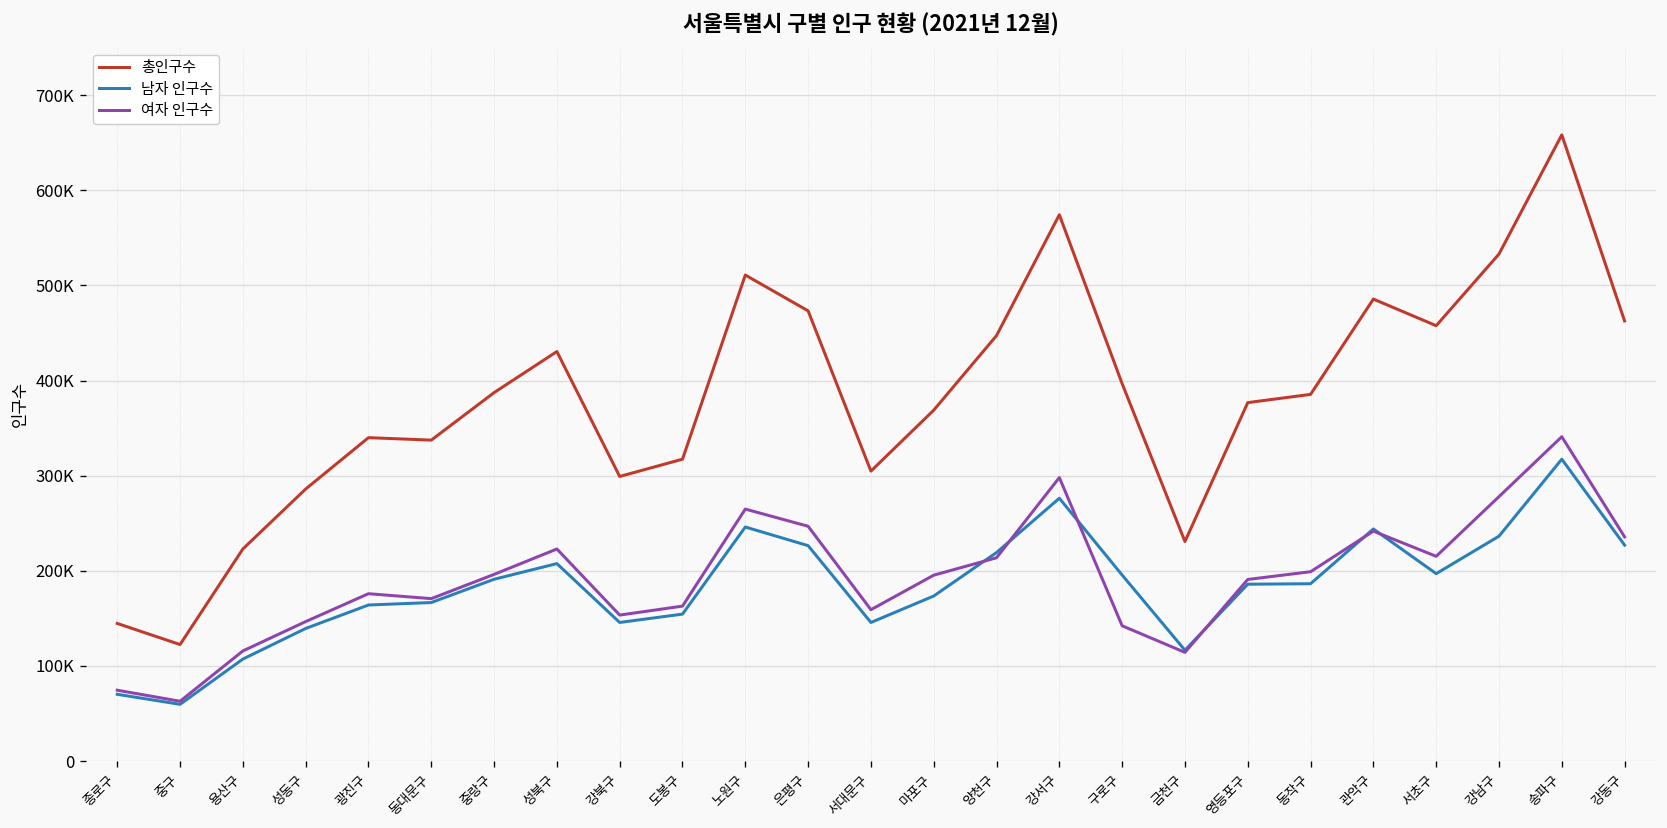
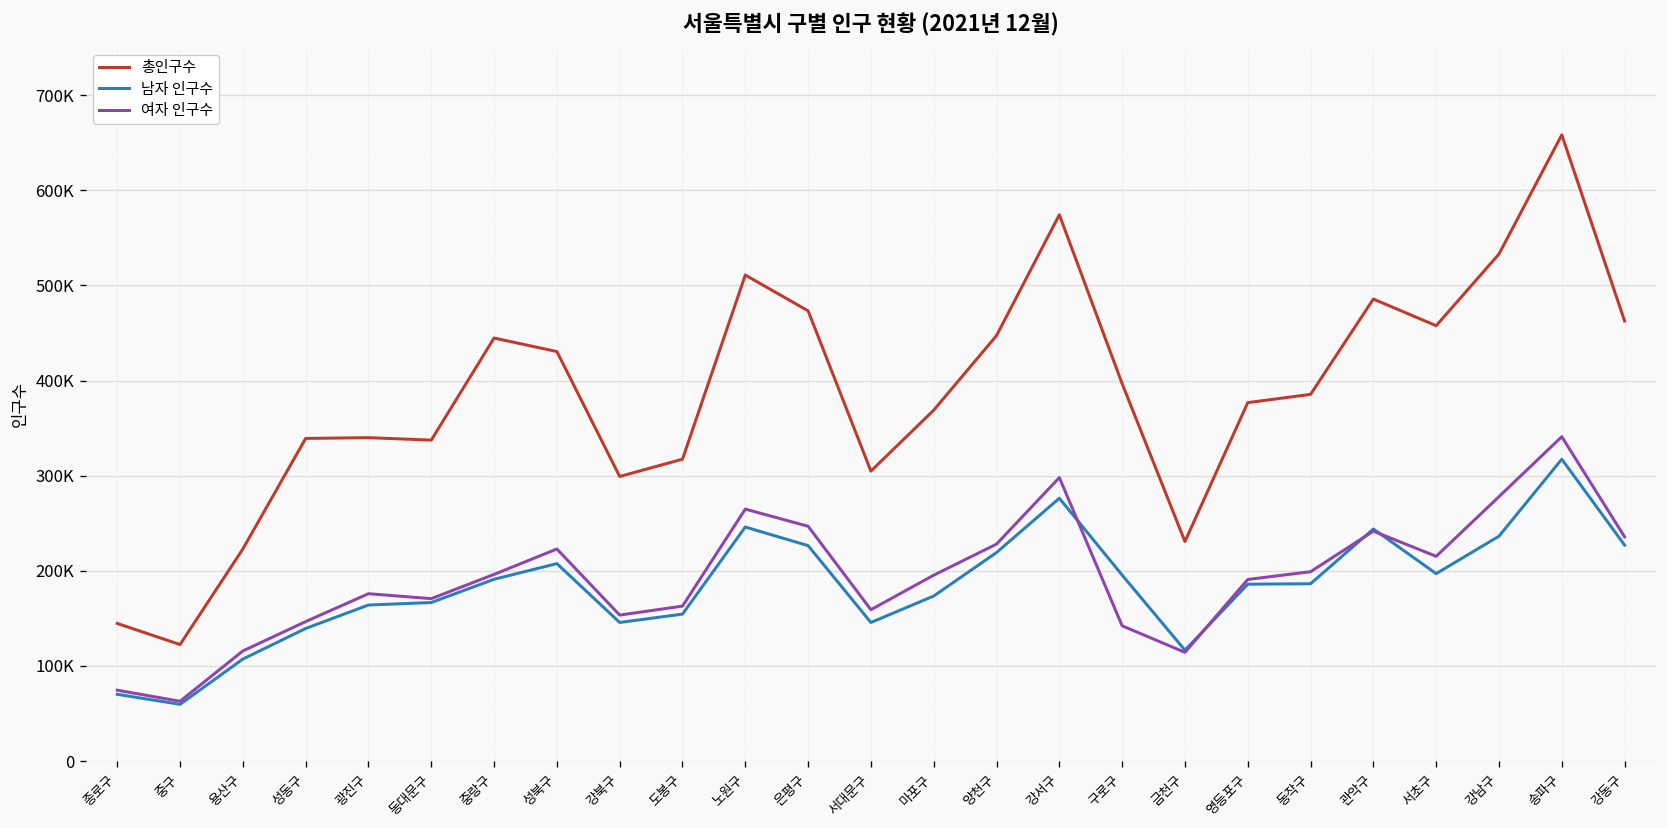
  {
    "총인구수": {
      "종로구": 140000,
      "중구": 120000,
      "용산구": 220000,
-     "성동구": 290000,
+     "성동구": 340000,
      "광진구": 340000,
      "동대문구": 340000,
-     "중랑구": 390000,
+     "중랑구": 440000,
      "성북구": 430000,
      "강북구": 300000,
      "도봉구": 320000,
      "노원구": 510000,
      "은평구": 470000,
      "서대문구": 300000,
      "마포구": 370000,
      "양천구": 450000,
      "강서구": 570000,
      "구로구": 400000,
      "금천구": 230000,
      "영등포구": 380000,
      "동작구": 390000,
      "관악구": 490000,
      "서초구": 460000,
      "강남구": 530000,
      "송파구": 660000,
      "강동구": 460000
    },
    "남자 인구수": {
      "종로구": 70000,
      "용산구": 110000,
      "성동구": 140000,
      "광진구": 160000,
      "동대문구": 170000,
      "중랑구": 190000,
      "성북구": 210000,
      "강북구": 150000,
      "도봉구": 150000,
      "노원구": 250000,
      "은평구": 230000,
      "서대문구": 150000,
      "마포구": 170000,
      "양천구": 220000,
      "강서구": 280000,
      "구로구": 200000,
      "영등포구": 190000,
      "동작구": 190000,
      "서초구": 200000,
      "강남구": 240000,
      "송파구": 320000,
      "강동구": 230000
    },
    "여자 인구수": {
      "종로구": 70000,
      "용산구": 120000,
      "성동구": 150000,
      "광진구": 180000,
      "동대문구": 170000,
      "중랑구": 200000,
      "성북구": 220000,
      "강북구": 150000,
      "도봉구": 160000,
      "노원구": 260000,
      "은평구": 250000,
      "서대문구": 160000,
      "마포구": 200000,
-     "양천구": 210000,
+     "양천구": 230000,
      "강서구": 300000,
      "구로구": 140000,
      "영등포구": 190000,
      "동작구": 200000,
      "서초구": 220000,
      "강남구": 280000,
      "송파구": 340000,
      "강동구": 240000
    }
  }
